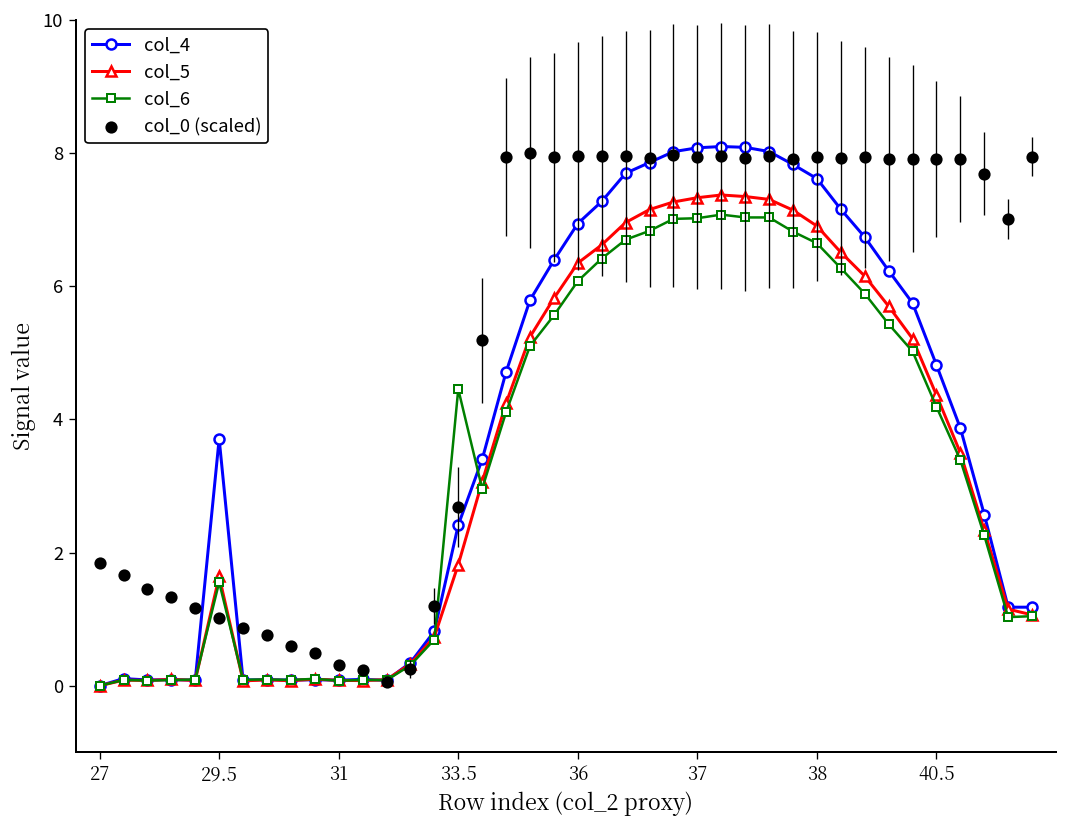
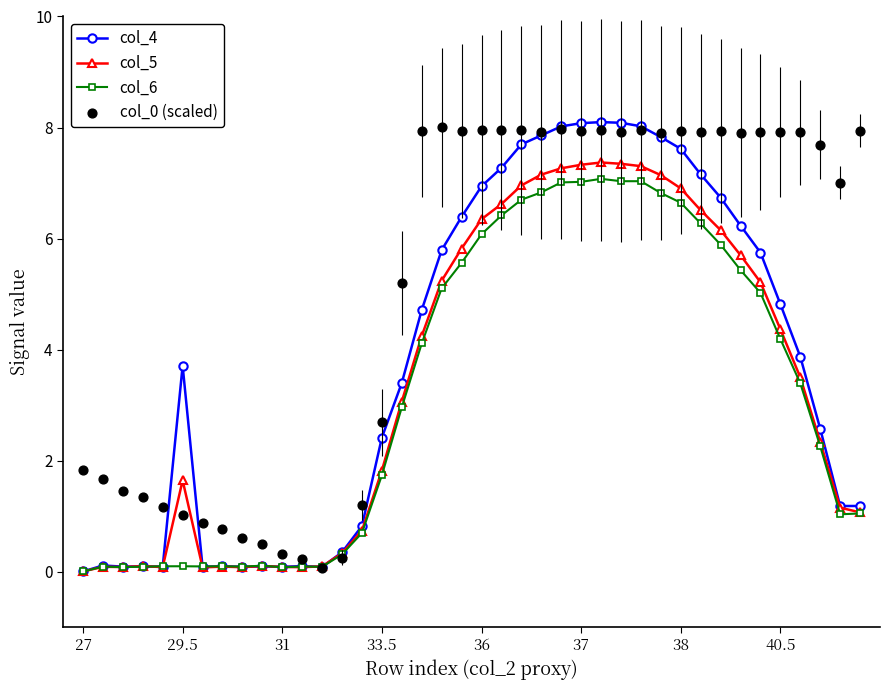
  {
    "col_4": {
      "29.5": 3.7,
      "33.5": 2.4,
      "40.5": 4.8
    },
    "col_5": {
      "29.5": 1.6,
      "33.5": 1.8,
      "40.5": 4.4
    },
    "col_6": {
-     "29.5": 1.6,
-     "33.5": 4.5,
+     "29.5": 0.1,
+     "33.5": 1.7,
      "40.5": 4.2
    }
  }
